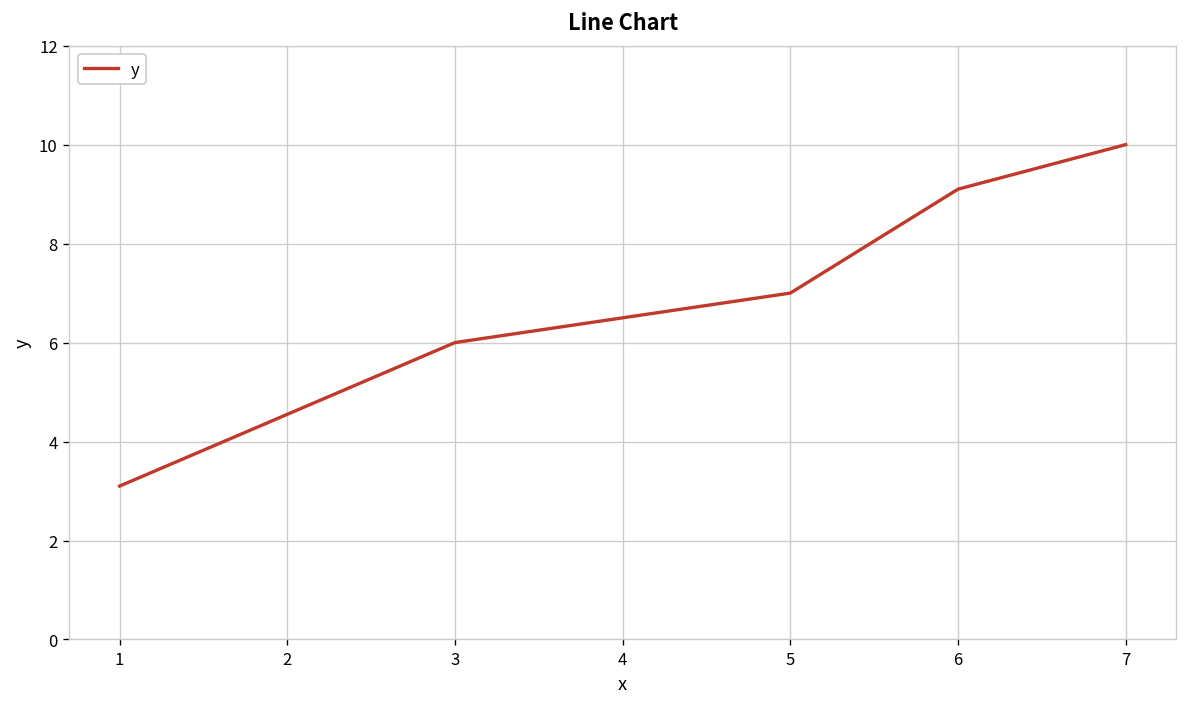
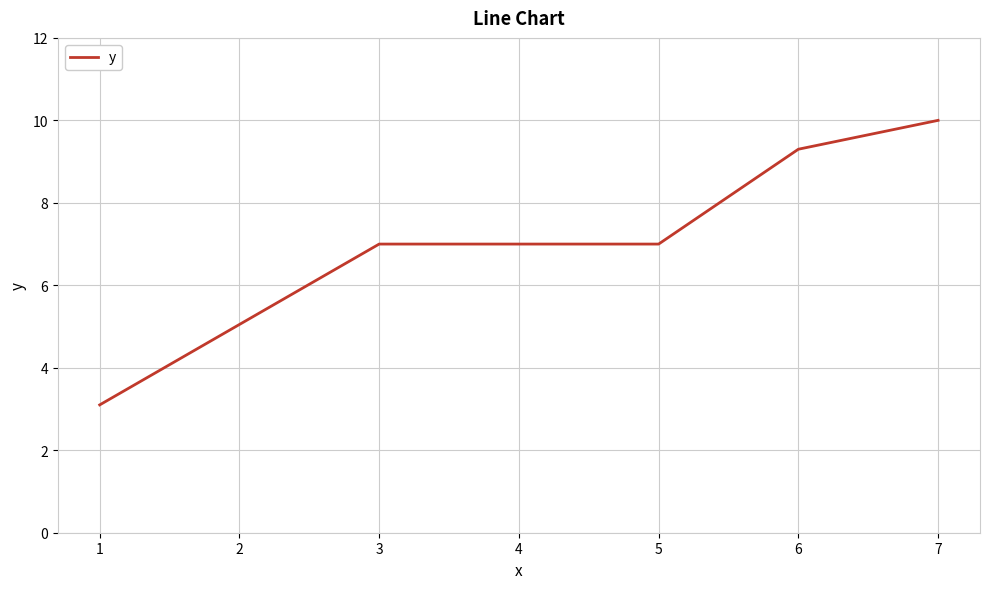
  {
    "1": 3.1,
-   "3": 6,
+   "3": 7,
    "5": 7.0,
-   "6": 9.1,
+   "6": 9.3,
    "7": 10.0
  }
